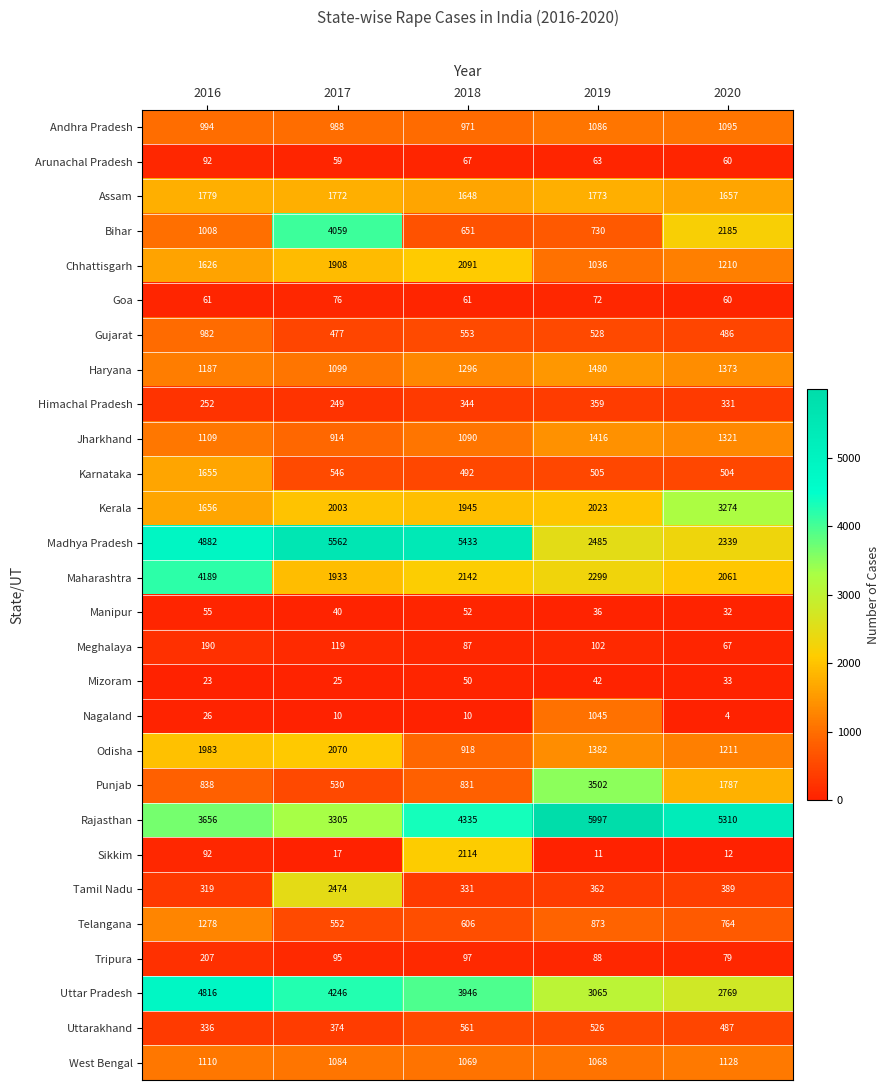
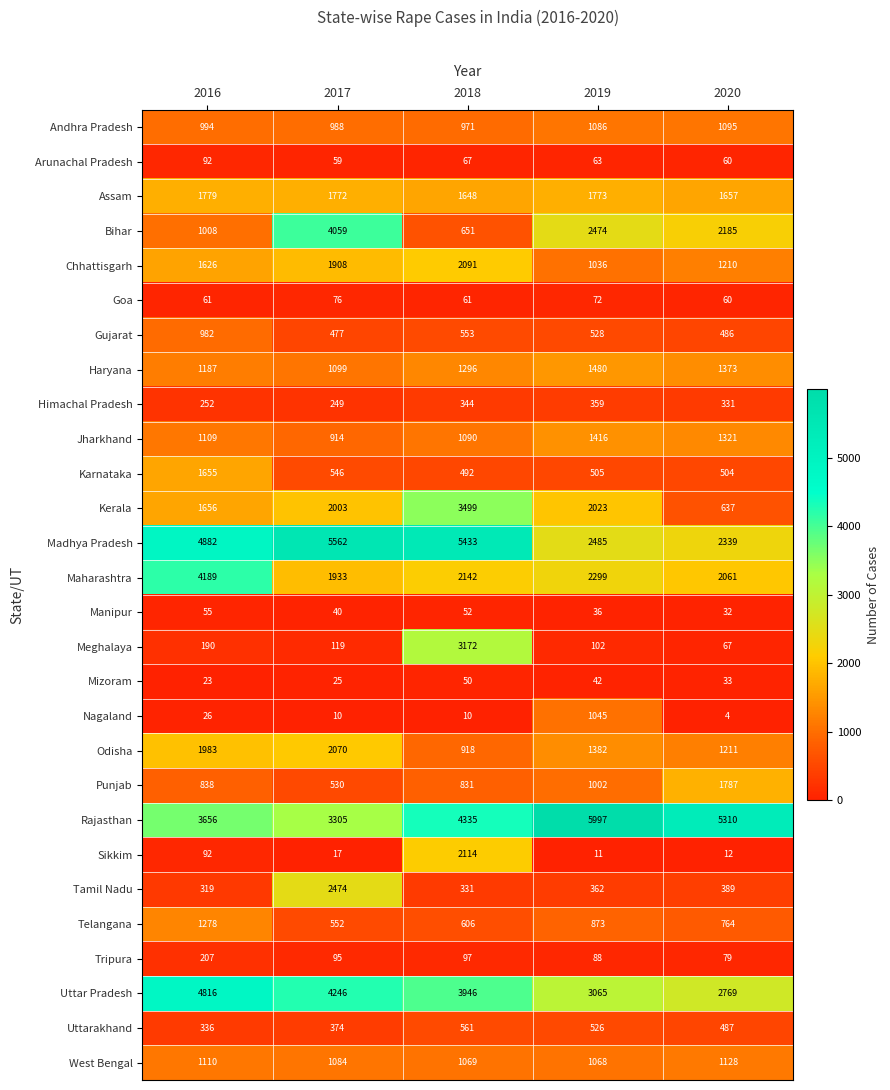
  {
    "Andhra Pradesh": {
      "2016": 994,
      "2017": 988,
      "2018": 971,
      "2019": 1086,
      "2020": 1095
    },
    "Arunachal Pradesh": {
      "2016": 92,
      "2017": 59,
      "2018": 67,
      "2019": 63,
      "2020": 60
    },
    "Assam": {
      "2016": 1779,
      "2017": 1772,
      "2018": 1648,
      "2019": 1773,
      "2020": 1657
    },
    "Bihar": {
      "2016": 1008,
      "2017": 4059,
      "2018": 651,
-     "2019": 730,
+     "2019": 2474,
      "2020": 2185
    },
    "Chhattisgarh": {
      "2016": 1626,
      "2017": 1908,
      "2018": 2091,
      "2019": 1036,
      "2020": 1210
    },
    "Goa": {
      "2016": 61,
      "2017": 76,
      "2018": 61,
      "2019": 72,
      "2020": 60
    },
    "Gujarat": {
      "2016": 982,
      "2017": 477,
      "2018": 553,
      "2019": 528,
      "2020": 486
    },
    "Haryana": {
      "2016": 1187,
      "2017": 1099,
      "2018": 1296,
      "2019": 1480,
      "2020": 1373
    },
    "Himachal Pradesh": {
      "2016": 252,
      "2017": 249,
      "2018": 344,
      "2019": 359,
      "2020": 331
    },
    "Jharkhand": {
      "2016": 1109,
      "2017": 914,
      "2018": 1090,
      "2019": 1416,
      "2020": 1321
    },
    "Karnataka": {
      "2016": 1655,
      "2017": 546,
      "2018": 492,
      "2019": 505,
      "2020": 504
    },
    "Kerala": {
      "2016": 1656,
      "2017": 2003,
-     "2018": 1945,
+     "2018": 3499,
      "2019": 2023,
-     "2020": 3274
+     "2020": 637
    },
    "Madhya Pradesh": {
      "2016": 4882,
      "2017": 5562,
      "2018": 5433,
      "2019": 2485,
      "2020": 2339
    },
    "Maharashtra": {
      "2016": 4189,
      "2017": 1933,
      "2018": 2142,
      "2019": 2299,
      "2020": 2061
    },
    "Manipur": {
      "2016": 55,
      "2017": 40,
      "2018": 52,
      "2019": 36,
      "2020": 32
    },
    "Meghalaya": {
      "2016": 190,
      "2017": 119,
-     "2018": 87,
+     "2018": 3172,
      "2019": 102,
      "2020": 67
    },
    "Mizoram": {
      "2016": 23,
      "2017": 25,
      "2018": 50,
      "2019": 42,
      "2020": 33
    },
    "Nagaland": {
      "2016": 26,
      "2017": 10,
      "2018": 10,
      "2019": 1045,
      "2020": 4
    },
    "Odisha": {
      "2016": 1983,
      "2017": 2070,
      "2018": 918,
      "2019": 1382,
      "2020": 1211
    },
    "Punjab": {
      "2016": 838,
      "2017": 530,
      "2018": 831,
-     "2019": 3502,
+     "2019": 1002,
      "2020": 1787
    },
    "Rajasthan": {
      "2016": 3656,
      "2017": 3305,
      "2018": 4335,
      "2019": 5997,
      "2020": 5310
    },
    "Sikkim": {
      "2016": 92,
      "2017": 17,
      "2018": 2114,
      "2019": 11,
      "2020": 12
    },
    "Tamil Nadu": {
      "2016": 319,
      "2017": 2474,
      "2018": 331,
      "2019": 362,
      "2020": 389
    },
    "Telangana": {
      "2016": 1278,
      "2017": 552,
      "2018": 606,
      "2019": 873,
      "2020": 764
    },
    "Tripura": {
      "2016": 207,
      "2017": 95,
      "2018": 97,
      "2019": 88,
      "2020": 79
    },
    "Uttar Pradesh": {
      "2016": 4816,
      "2017": 4246,
      "2018": 3946,
      "2019": 3065,
      "2020": 2769
    },
    "Uttarakhand": {
      "2016": 336,
      "2017": 374,
      "2018": 561,
      "2019": 526,
      "2020": 487
    },
    "West Bengal": {
      "2016": 1110,
      "2017": 1084,
      "2018": 1069,
      "2019": 1068,
      "2020": 1128
    }
  }
